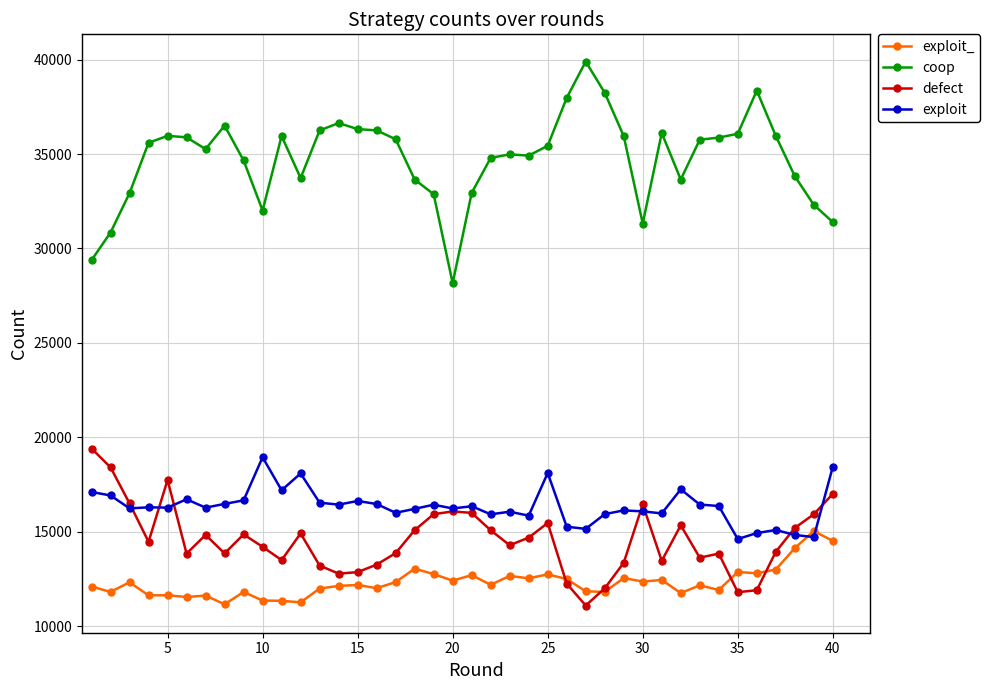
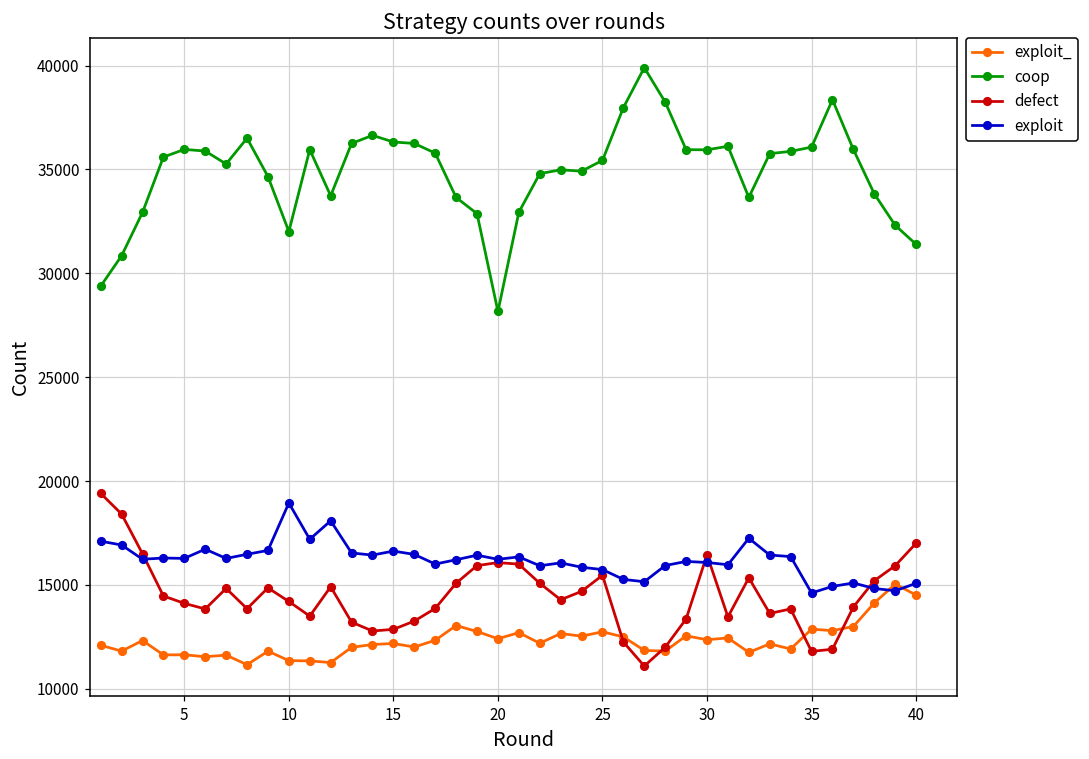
  {
    "exploit_": {
      "5": 11600,
      "10": 11400,
      "15": 12200,
      "20": 12400,
      "25": 12700,
      "30": 12400,
      "35": 12900,
      "40": 14500
    },
    "coop": {
      "5": 36000,
      "10": 32000,
      "15": 36300,
      "20": 28200,
      "25": 35400,
-     "30": 31300,
+     "30": 35900,
      "35": 36100,
      "40": 31400
    },
    "defect": {
-     "5": 17700,
+     "5": 14100,
      "10": 14200,
      "15": 12900,
      "20": 16100,
      "25": 15500,
      "30": 16500,
      "35": 11800,
      "40": 17000
    },
    "exploit": {
      "5": 16300,
      "10": 18900,
      "15": 16600,
      "20": 16200,
-     "25": 18100,
+     "25": 15700,
      "30": 16100,
      "35": 14600,
-     "40": 18400
+     "40": 15100
    }
  }
